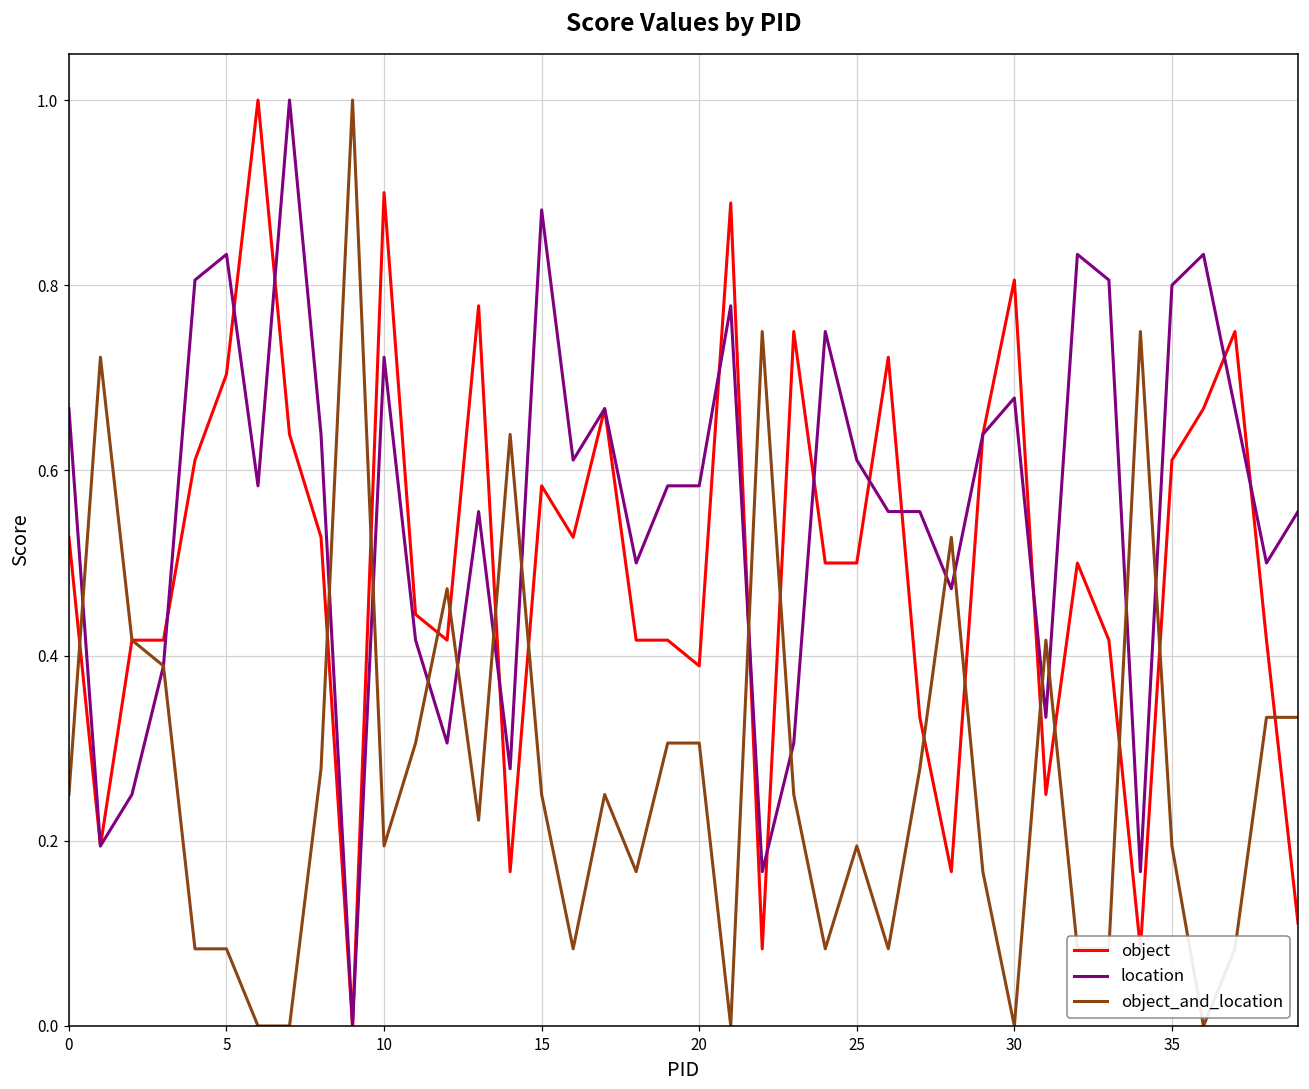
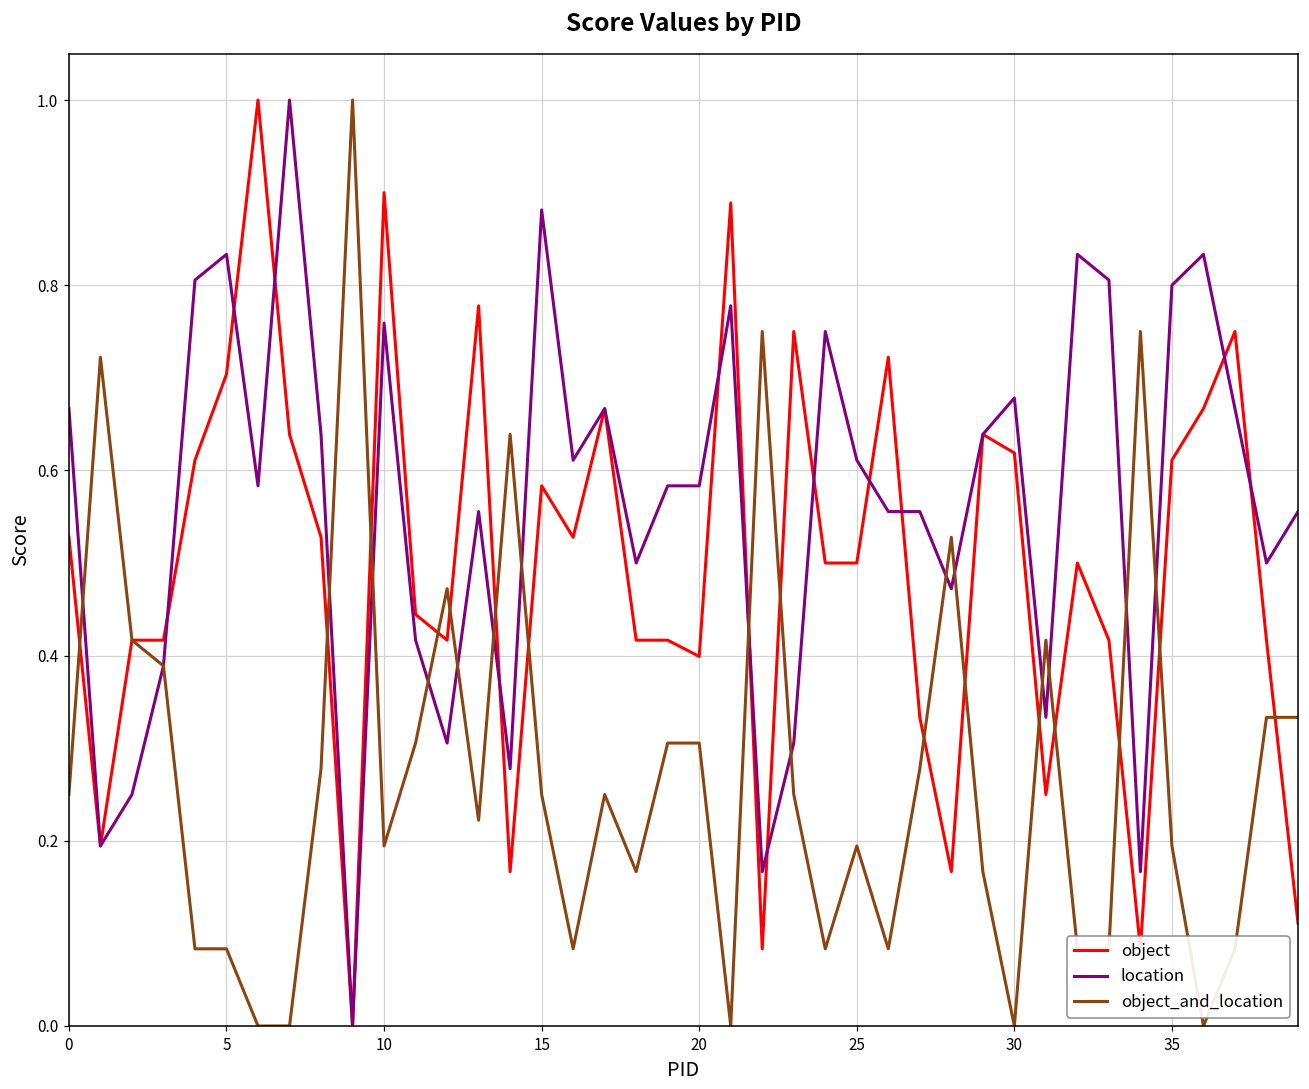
  {
    "object": {
      "0": 0.53,
      "5": 0.70,
      "10": 0.90,
      "15": 0.58,
-     "20": 0.39,
+     "20": 0.40,
      "25": 0.50,
-     "30": 0.81,
+     "30": 0.62,
      "35": 0.61
    },
    "location": {
      "0": 0.67,
      "5": 0.83,
-     "10": 0.72,
+     "10": 0.76,
      "15": 0.88,
      "20": 0.58,
      "25": 0.61,
      "30": 0.68,
      "35": 0.80
    },
    "object_and_location": {
      "0": 0.25,
      "5": 0.08,
      "10": 0.19,
      "15": 0.25,
      "20": 0.31,
      "25": 0.19,
      "30": 0.00,
      "35": 0.19
    }
  }
